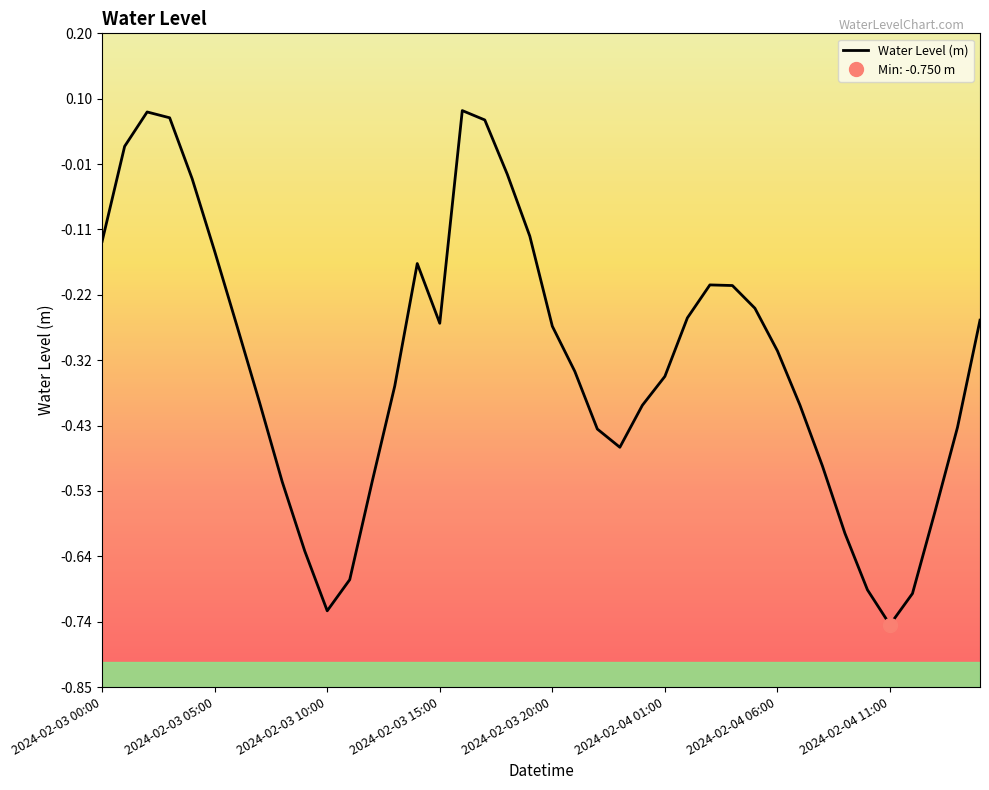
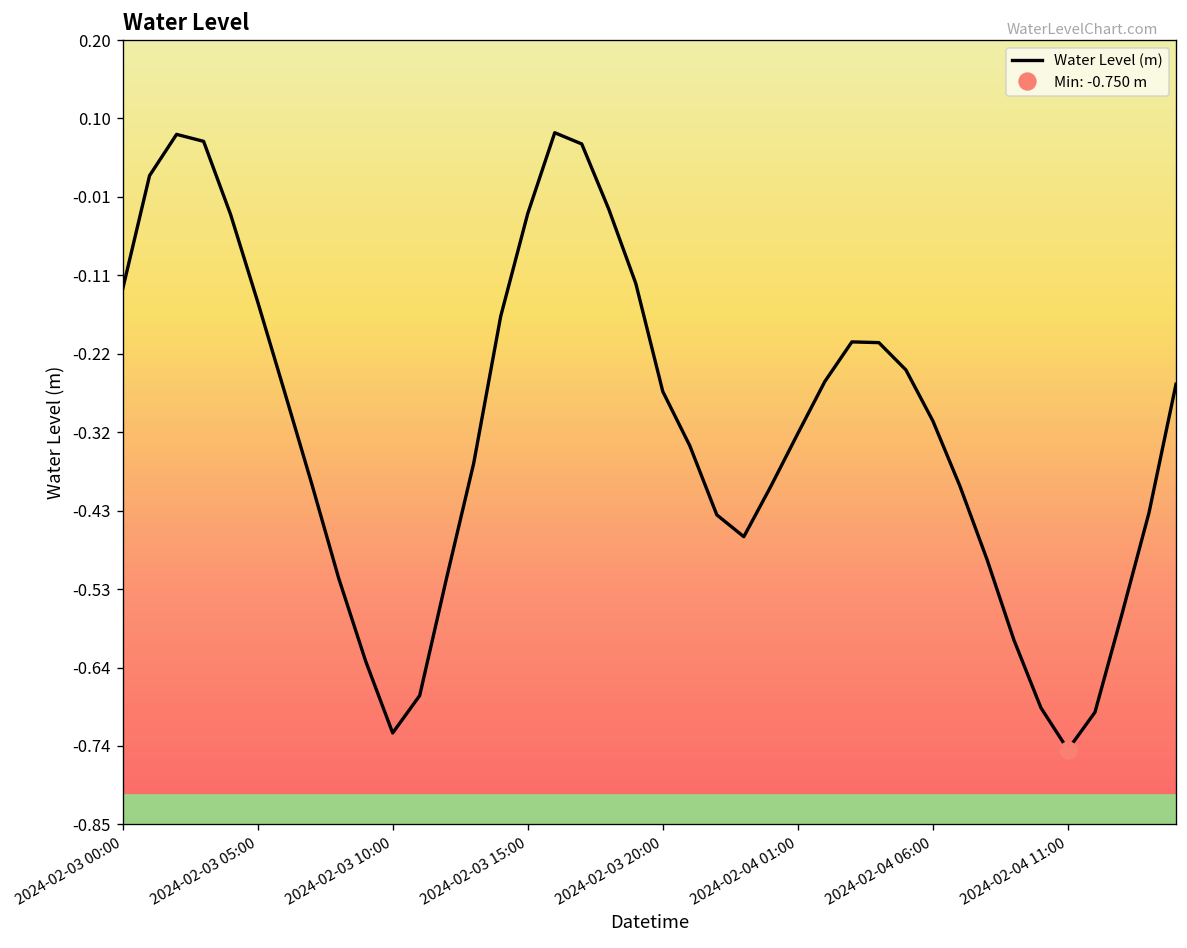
  {
    "Water Level (m)": {
      "2024-02-03 00:00": -0.13,
      "2024-02-03 05:00": -0.15,
      "2024-02-03 10:00": -0.73,
-     "2024-02-03 15:00": -0.27,
+     "2024-02-03 15:00": -0.03,
      "2024-02-03 20:00": -0.27,
-     "2024-02-04 01:00": -0.35,
+     "2024-02-04 01:00": -0.33,
      "2024-02-04 06:00": -0.31
    }
  }
